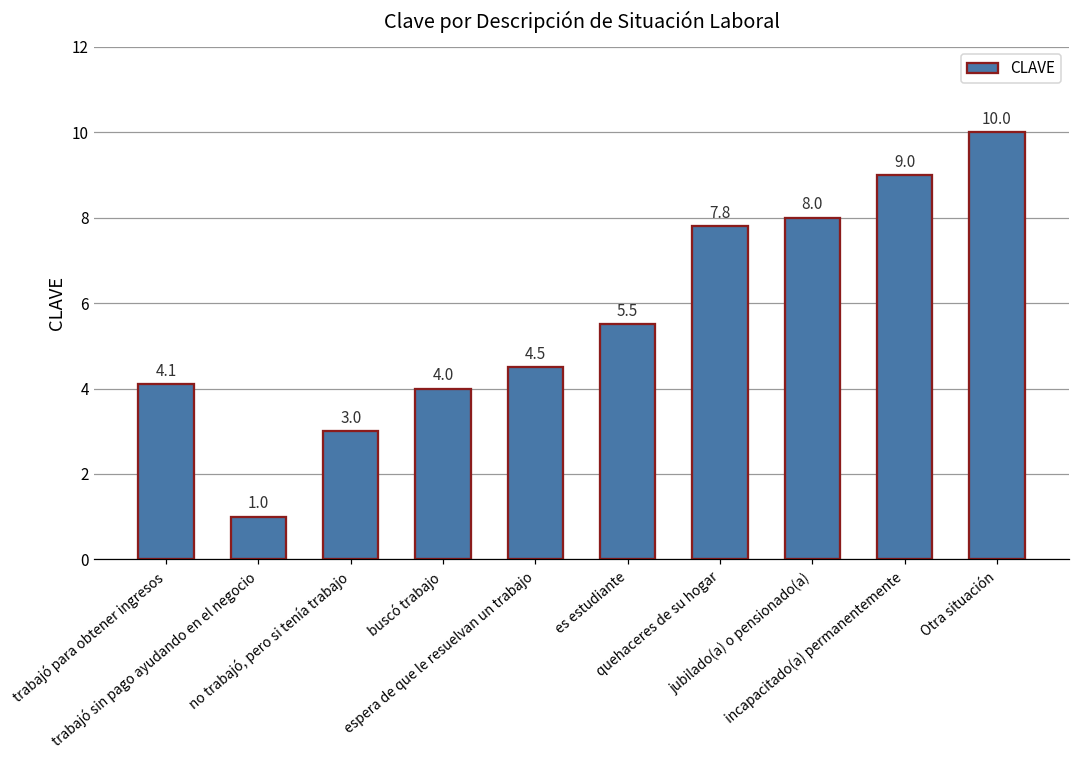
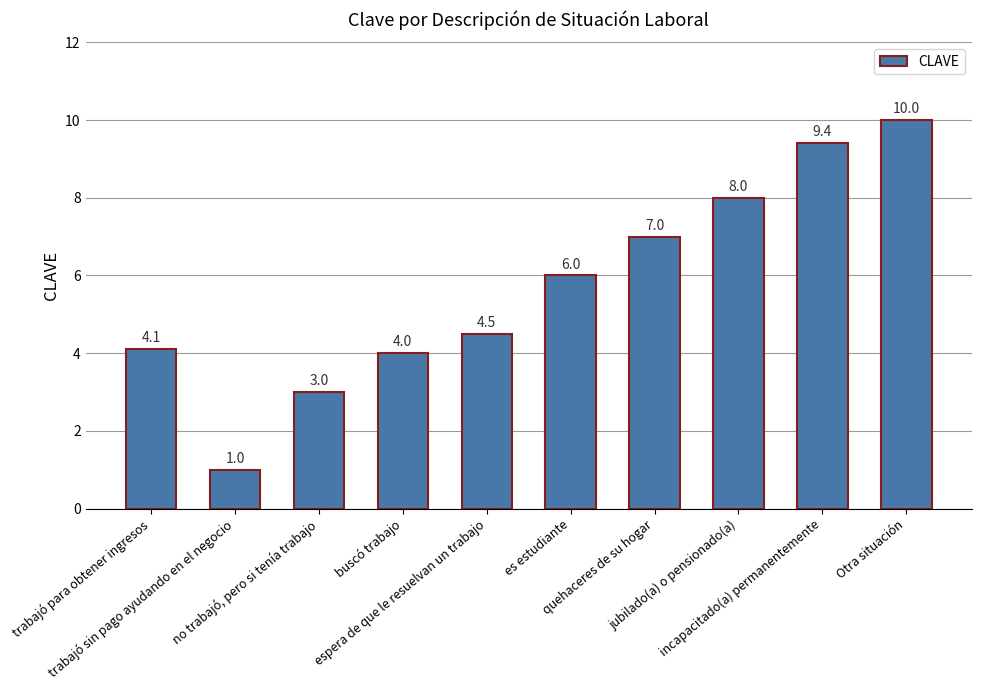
  {
    "trabajó para obtener ingresos": 4.1,
    "trabajó sin pago ayudando en el negocio": 1.0,
    "no trabajó, pero si tenía trabajo": 3.0,
    "buscó trabajo": 4.0,
    "espera de que le resuelvan un trabajo": 4.5,
-   "es estudiante": 5.5,
-   "quehaceres de su hogar": 7.8,
+   "es estudiante": 6.0,
+   "quehaceres de su hogar": 7.0,
    "jubilado(a) o pensionado(a)": 8.0,
-   "incapacitado(a) permanentemente": 9.0,
+   "incapacitado(a) permanentemente": 9.4,
    "Otra situación": 10.0
  }
